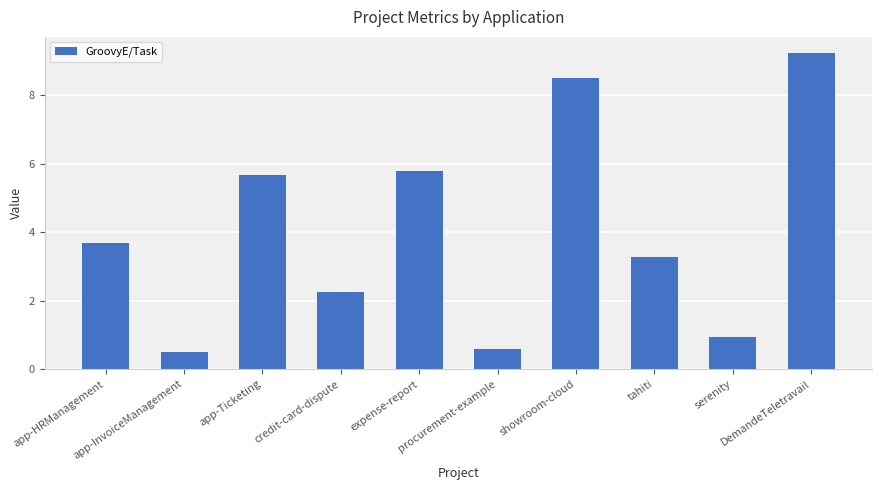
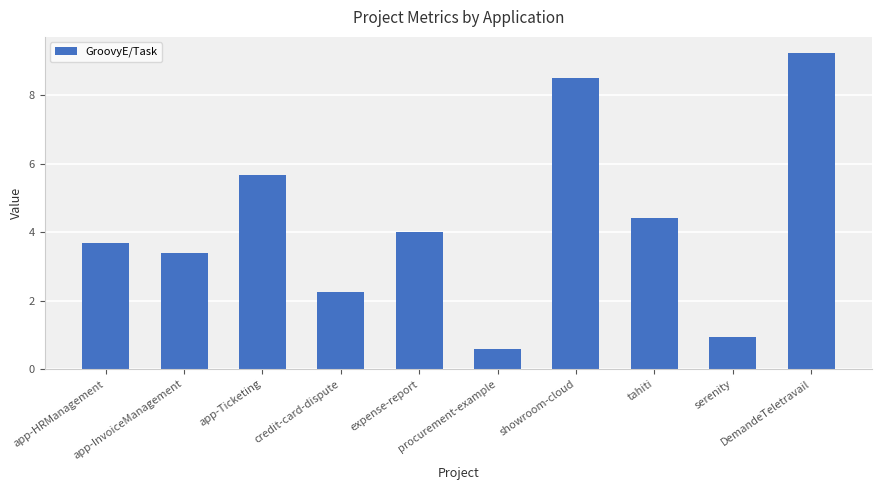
  {
    "app-HRManagement": 3.7,
-   "app-InvoiceManagement": 0.5,
+   "app-InvoiceManagement": 3.4,
    "app-Ticketing": 5.7,
    "credit-card-dispute": 2.3,
-   "expense-report": 5.8,
+   "expense-report": 4.0,
    "procurement-example": 0.6,
    "showroom-cloud": 8.5,
-   "tahiti": 3.3,
+   "tahiti": 4.4,
    "serenity": 0.9,
    "DemandeTeletravail": 9.3
  }
